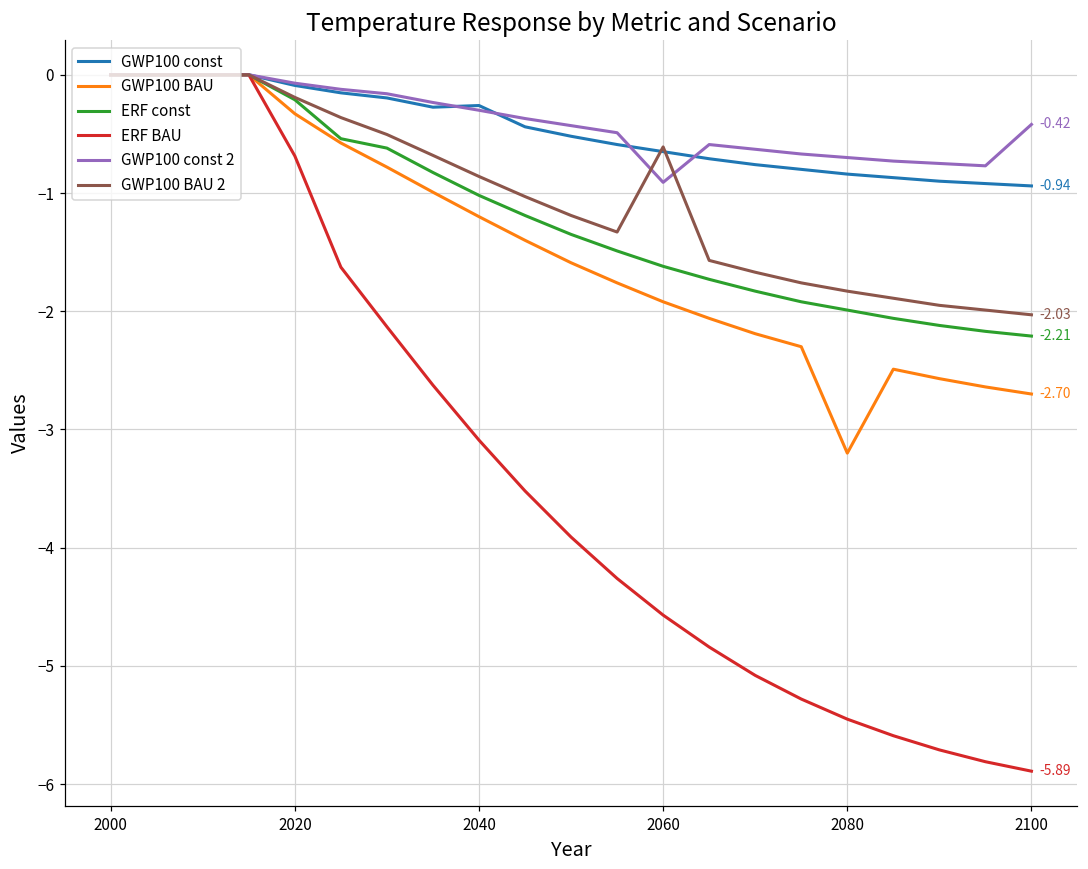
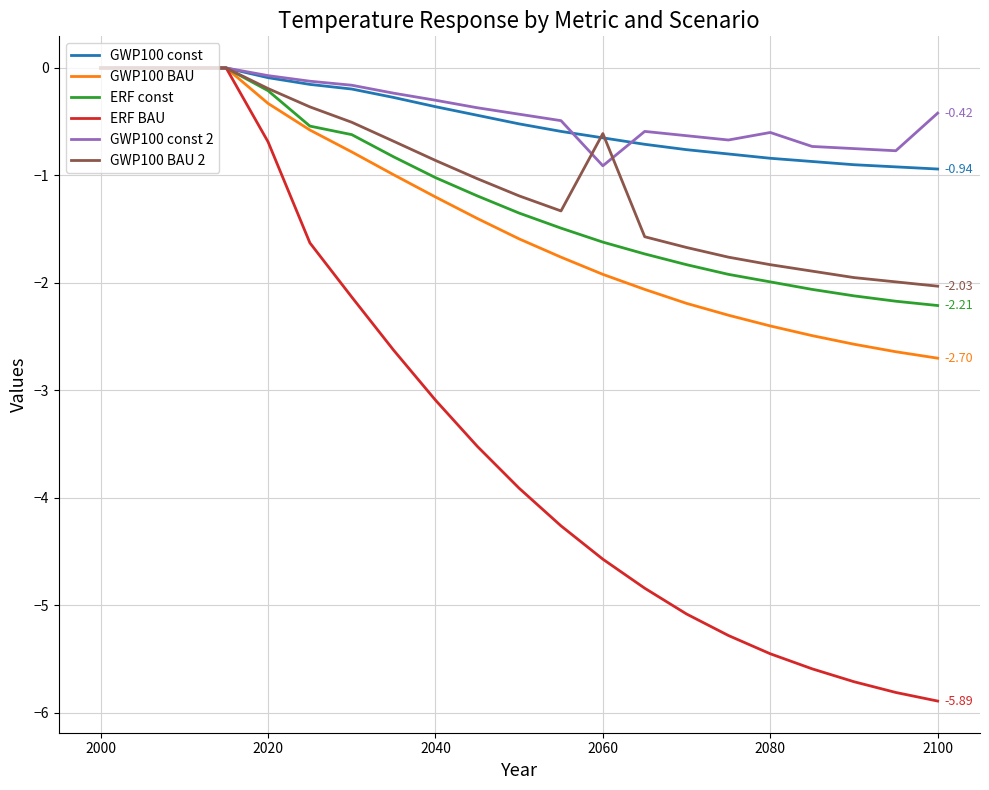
  {
    "GWP100 const": {
-     "2040": -0.26,
+     "2040": -0.36,
      "2060": -0.65,
      "2080": -0.84
    },
    "GWP100 BAU": {
      "2020": -0.33,
      "2040": -1.2,
      "2060": -1.9,
-     "2080": -3.2
+     "2080": -2.4
    },
    "ERF const": {
      "2100": -2.21
    },
    "ERF BAU": {
      "2100": -5.89
    },
    "GWP100 const 2": {
      "2040": -0.3,
      "2060": -0.9,
-     "2080": -0.7
+     "2080": -0.6
    },
    "GWP100 BAU 2": {
      "2100": -2.03
    }
  }
